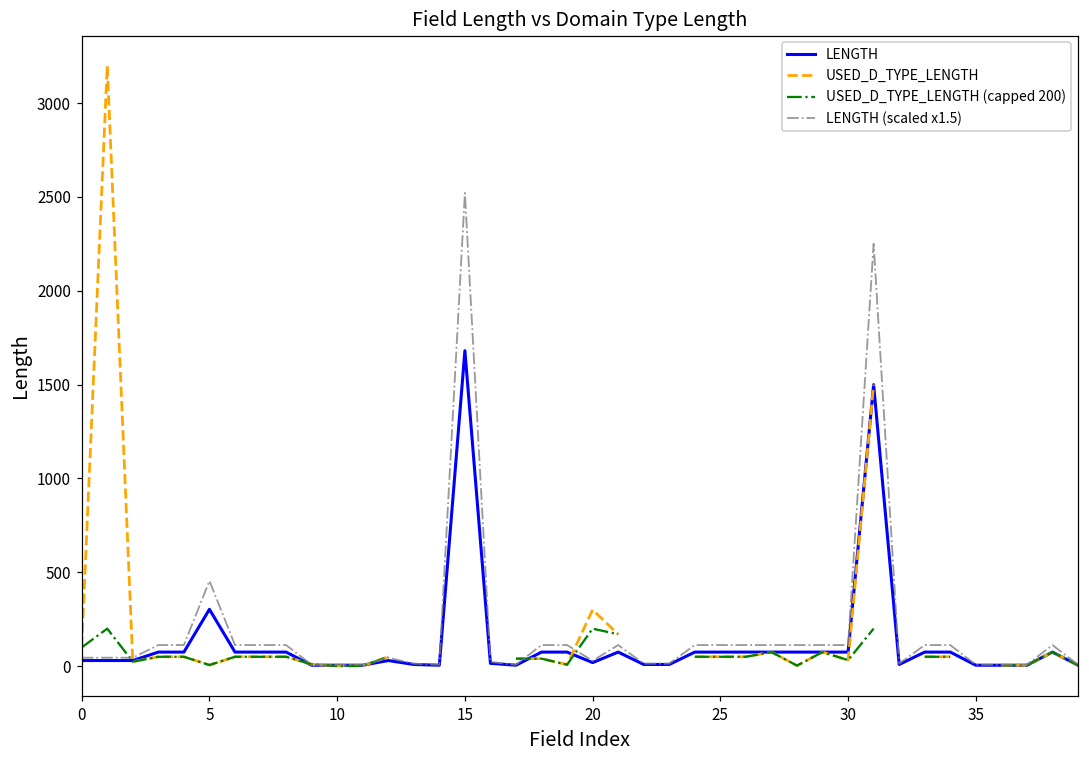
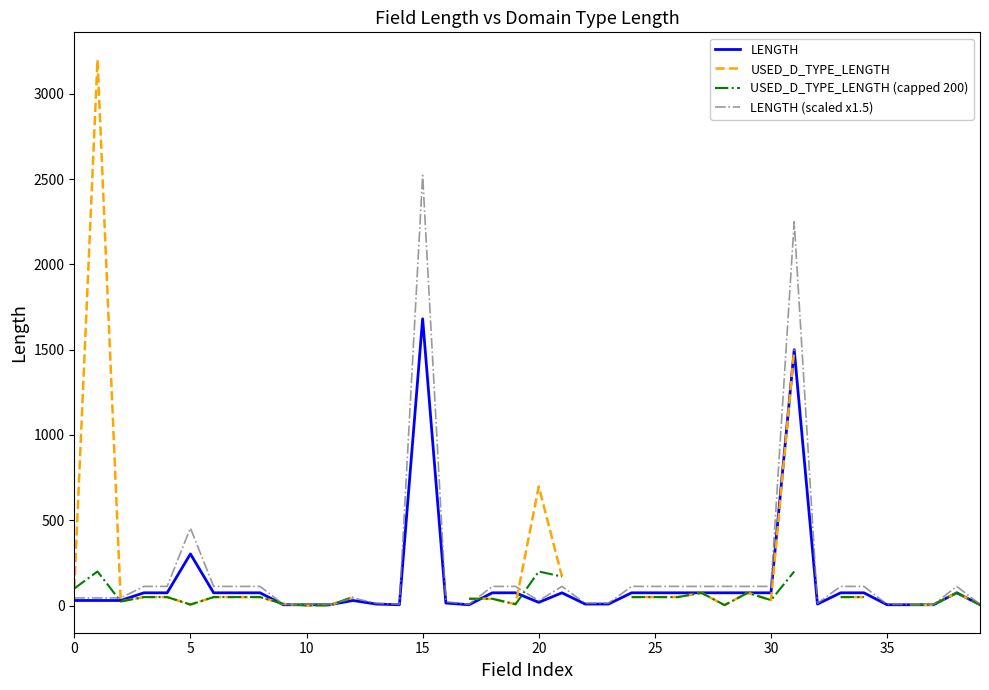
  {
    "LENGTH": {
      "0": 30,
      "5": 300,
      "15": 1680,
      "25": 80,
      "30": 80
    },
    "USED_D_TYPE_LENGTH": {
-     "20": 300
+     "20": 700
    },
    "USED_D_TYPE_LENGTH (capped 200)": {
      "20": 200
    },
    "LENGTH (scaled x1.5)": {
      "0": 50,
      "5": 450,
      "15": 2520,
      "25": 110,
      "30": 110
    }
  }
